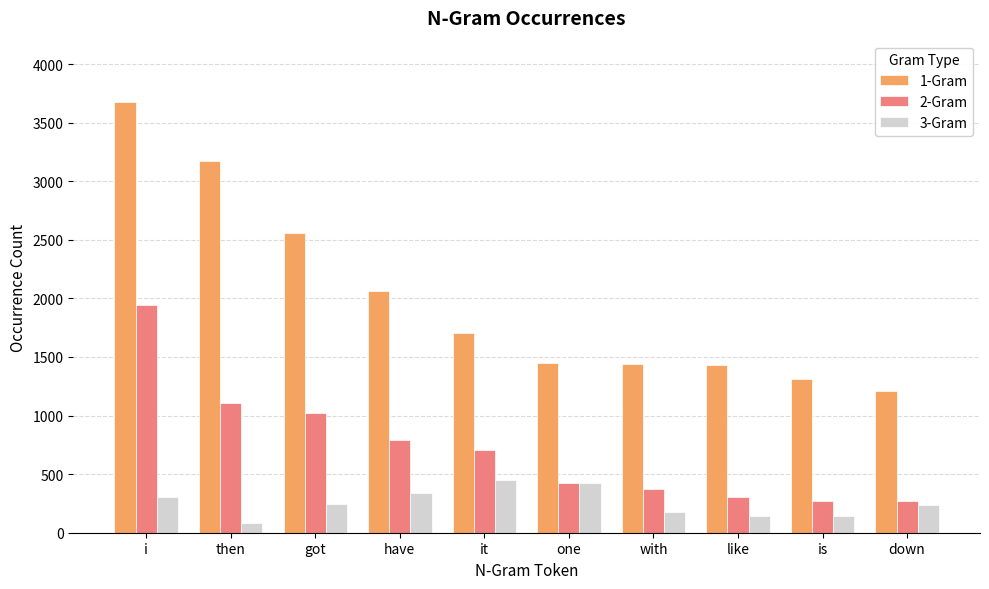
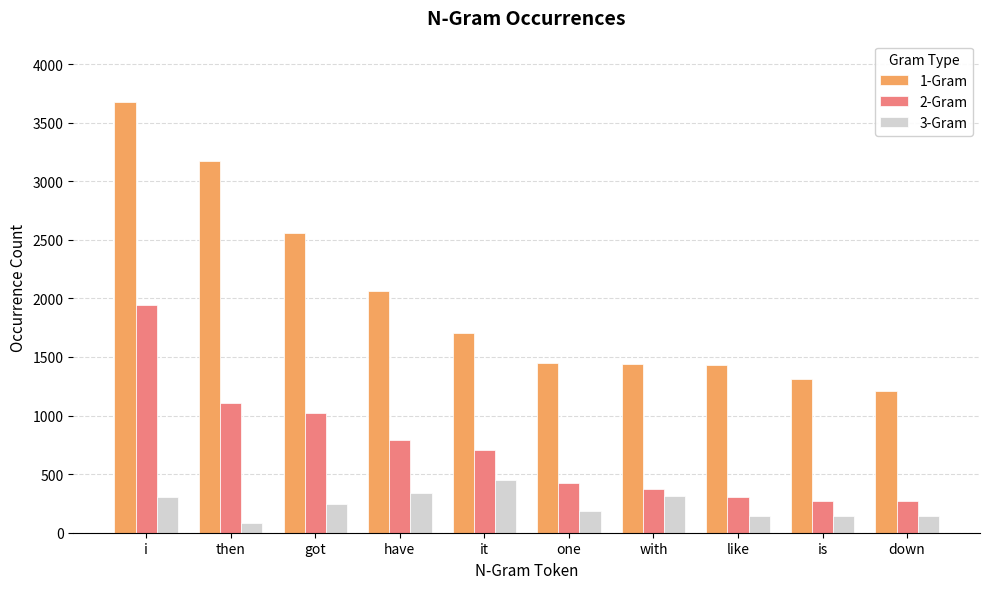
  {
    "3-Gram": {
      "i": 310,
      "then": 80,
      "got": 240,
      "have": 340,
      "it": 450,
-     "one": 420,
-     "with": 180,
+     "one": 190,
+     "with": 320,
      "like": 150,
      "is": 150,
-     "down": 240
+     "down": 140
    }
  }
